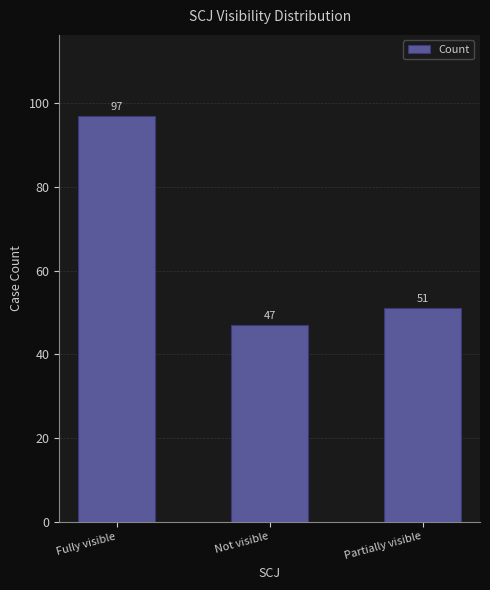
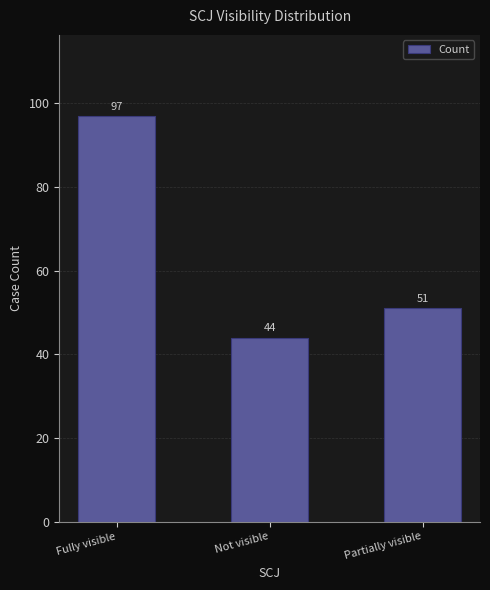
  {
    "Fully visible": 97,
-   "Not visible": 47,
+   "Not visible": 44,
    "Partially visible": 51
  }
